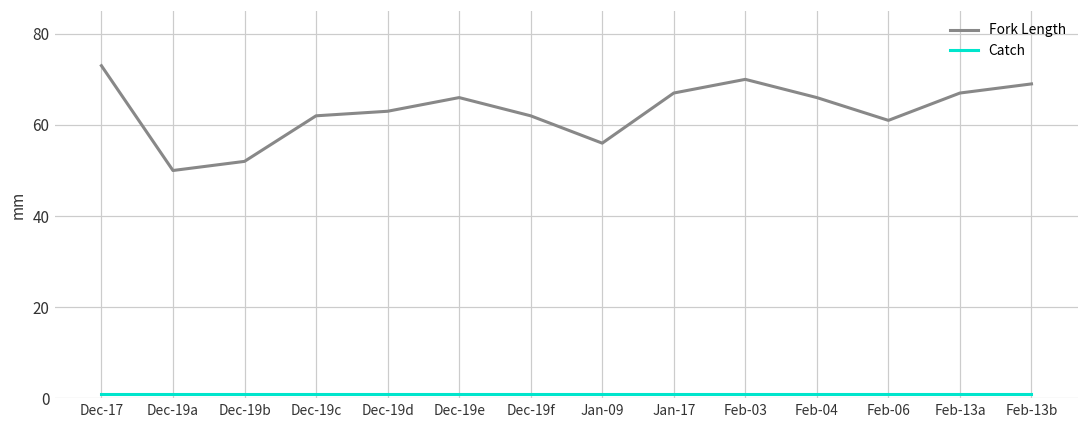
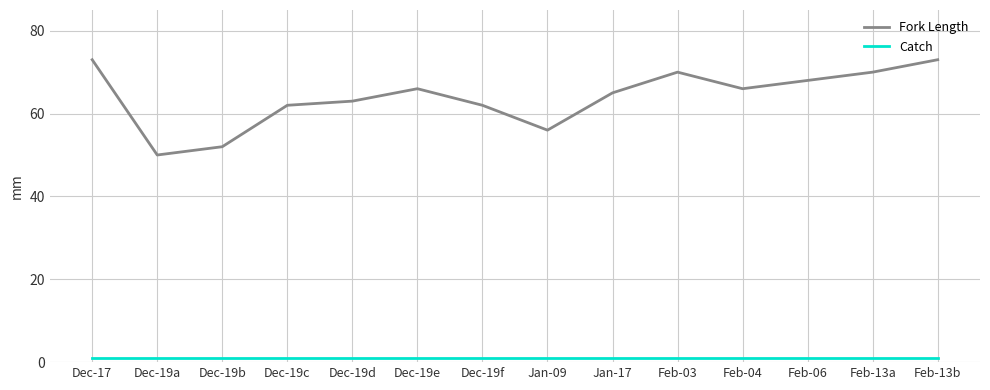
  {
    "Fork Length": {
      "Dec-17": 73,
      "Dec-19a": 50,
      "Dec-19b": 52,
      "Dec-19c": 62,
      "Dec-19d": 63,
      "Dec-19e": 66,
      "Dec-19f": 62,
      "Jan-09": 56,
-     "Jan-17": 67,
+     "Jan-17": 65,
      "Feb-03": 70,
      "Feb-04": 66,
-     "Feb-06": 61,
-     "Feb-13a": 67,
-     "Feb-13b": 69
+     "Feb-06": 68,
+     "Feb-13a": 70,
+     "Feb-13b": 73
    },
    "Catch": {
      "Dec-17": 1,
      "Dec-19a": 1,
      "Dec-19b": 1,
      "Dec-19c": 1,
      "Dec-19d": 1,
      "Dec-19e": 1,
      "Dec-19f": 1,
      "Jan-09": 1,
      "Jan-17": 1,
      "Feb-03": 1,
      "Feb-04": 1,
      "Feb-06": 1,
      "Feb-13a": 1,
      "Feb-13b": 1
    }
  }
